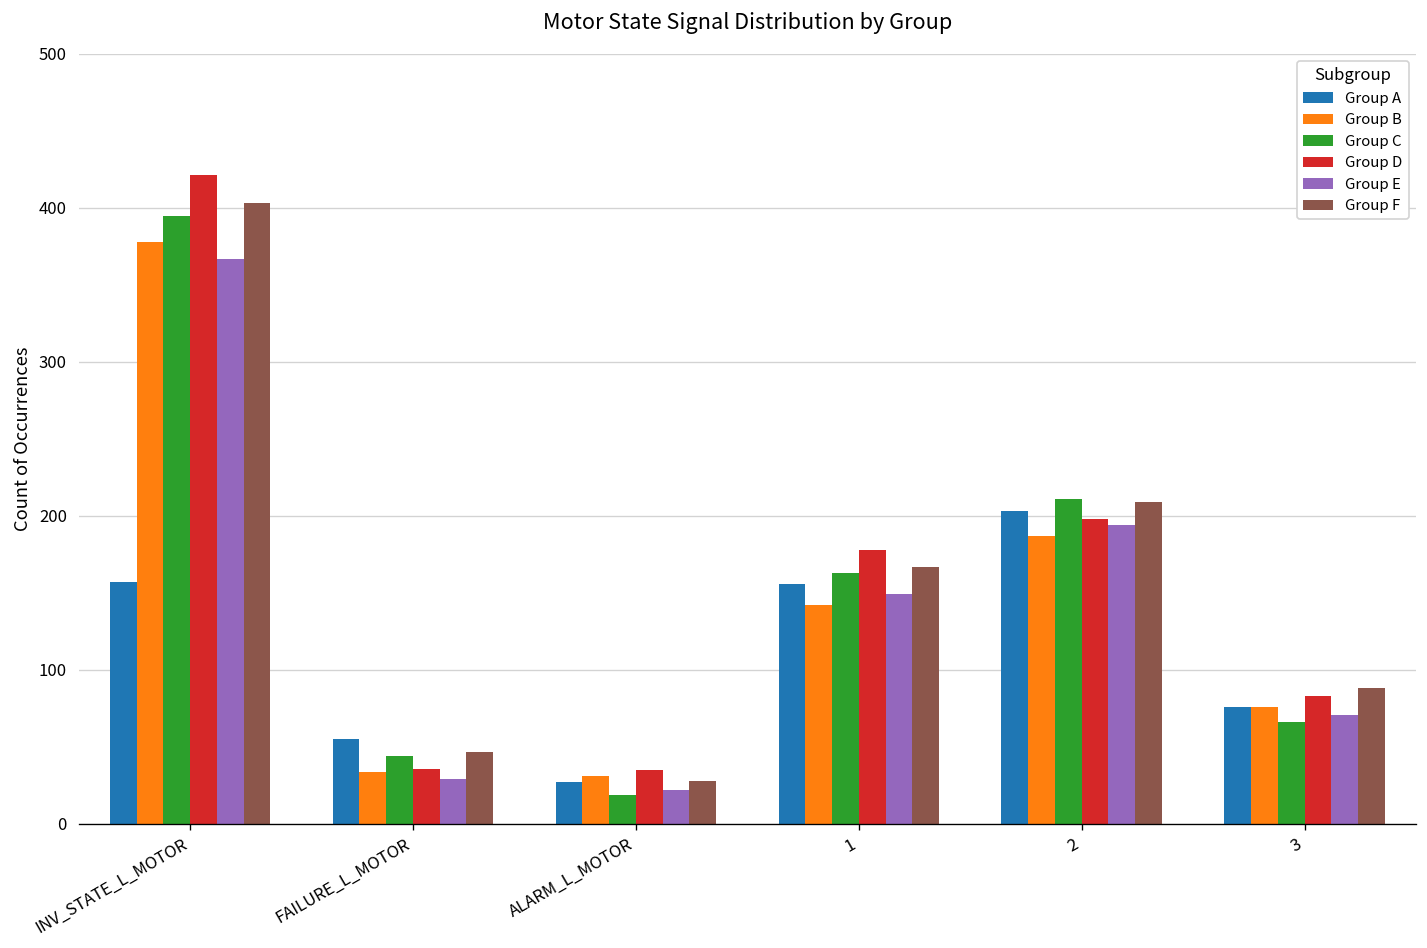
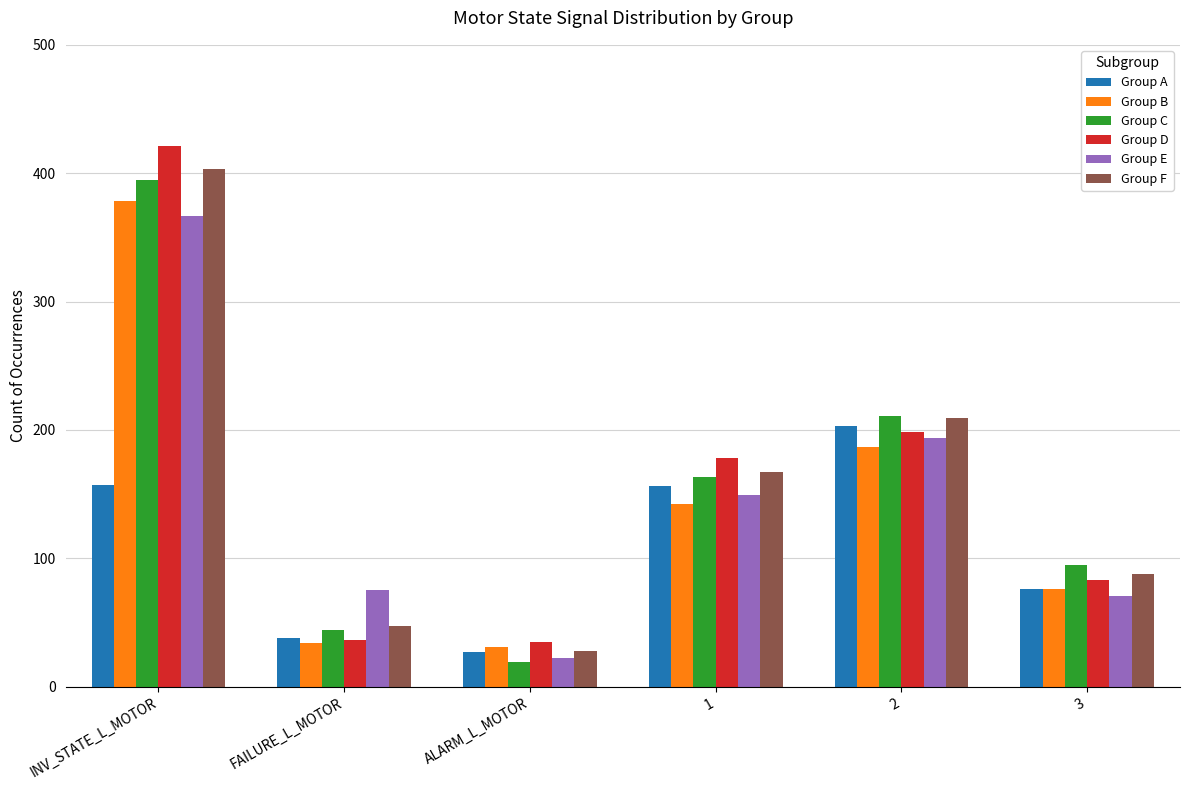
  {
    "Group A": {
      "INV_STATE_L_MOTOR": 157,
-     "FAILURE_L_MOTOR": 55,
+     "FAILURE_L_MOTOR": 38,
      "ALARM_L_MOTOR": 27,
      "1": 156,
      "2": 203,
      "3": 76
    },
    "Group B": {
      "INV_STATE_L_MOTOR": 378,
      "FAILURE_L_MOTOR": 34,
      "ALARM_L_MOTOR": 31,
      "1": 142,
      "2": 187,
      "3": 76
    },
    "Group C": {
      "INV_STATE_L_MOTOR": 395,
      "FAILURE_L_MOTOR": 44,
      "ALARM_L_MOTOR": 19,
      "1": 163,
      "2": 211,
-     "3": 66
+     "3": 95
    },
    "Group D": {
      "INV_STATE_L_MOTOR": 421,
      "FAILURE_L_MOTOR": 36,
      "ALARM_L_MOTOR": 35,
      "1": 178,
      "2": 198,
      "3": 83
    },
    "Group E": {
      "INV_STATE_L_MOTOR": 367,
-     "FAILURE_L_MOTOR": 29,
+     "FAILURE_L_MOTOR": 75,
      "ALARM_L_MOTOR": 22,
      "1": 149,
      "2": 194,
      "3": 71
    },
    "Group F": {
      "INV_STATE_L_MOTOR": 403,
      "FAILURE_L_MOTOR": 47,
      "ALARM_L_MOTOR": 28,
      "1": 167,
      "2": 209,
      "3": 88
    }
  }
